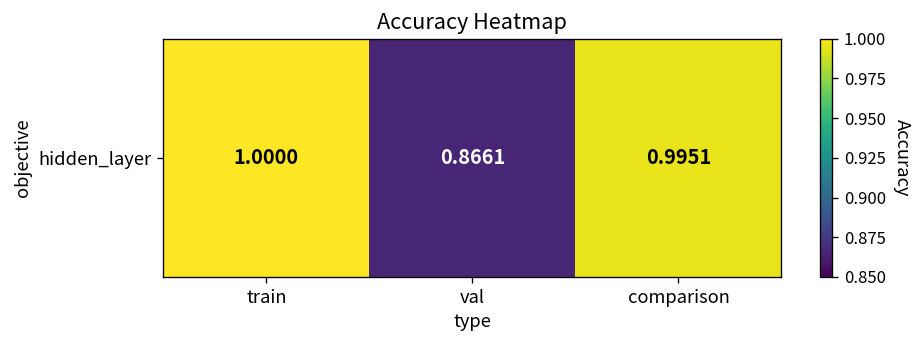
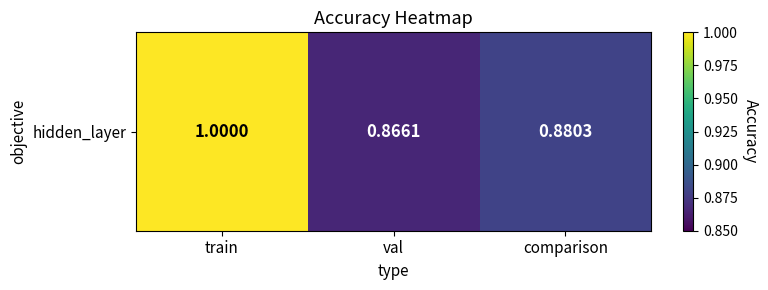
  {
    "hidden_layer": {
      "train": 1.0000,
      "val": 0.8661,
-     "comparison": 0.9951
+     "comparison": 0.8803
    }
  }
